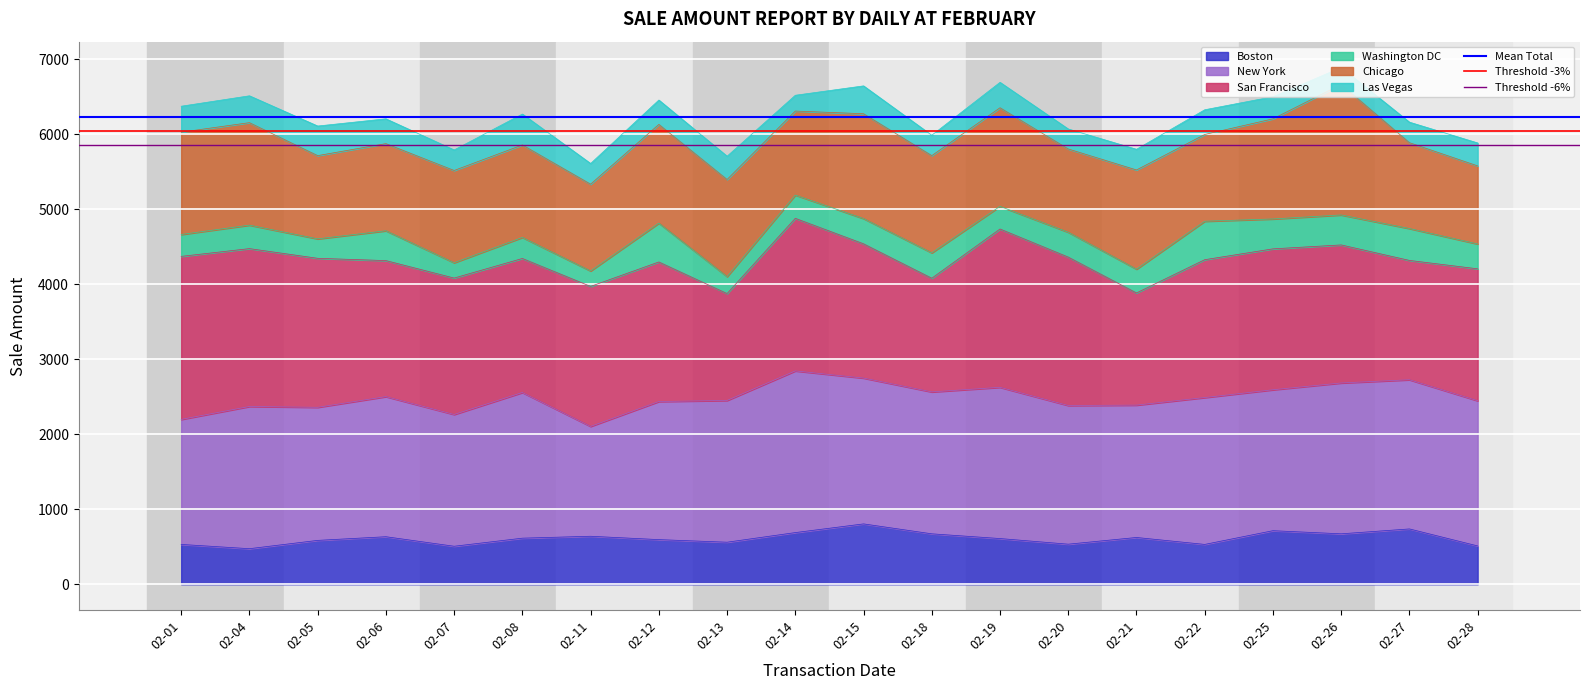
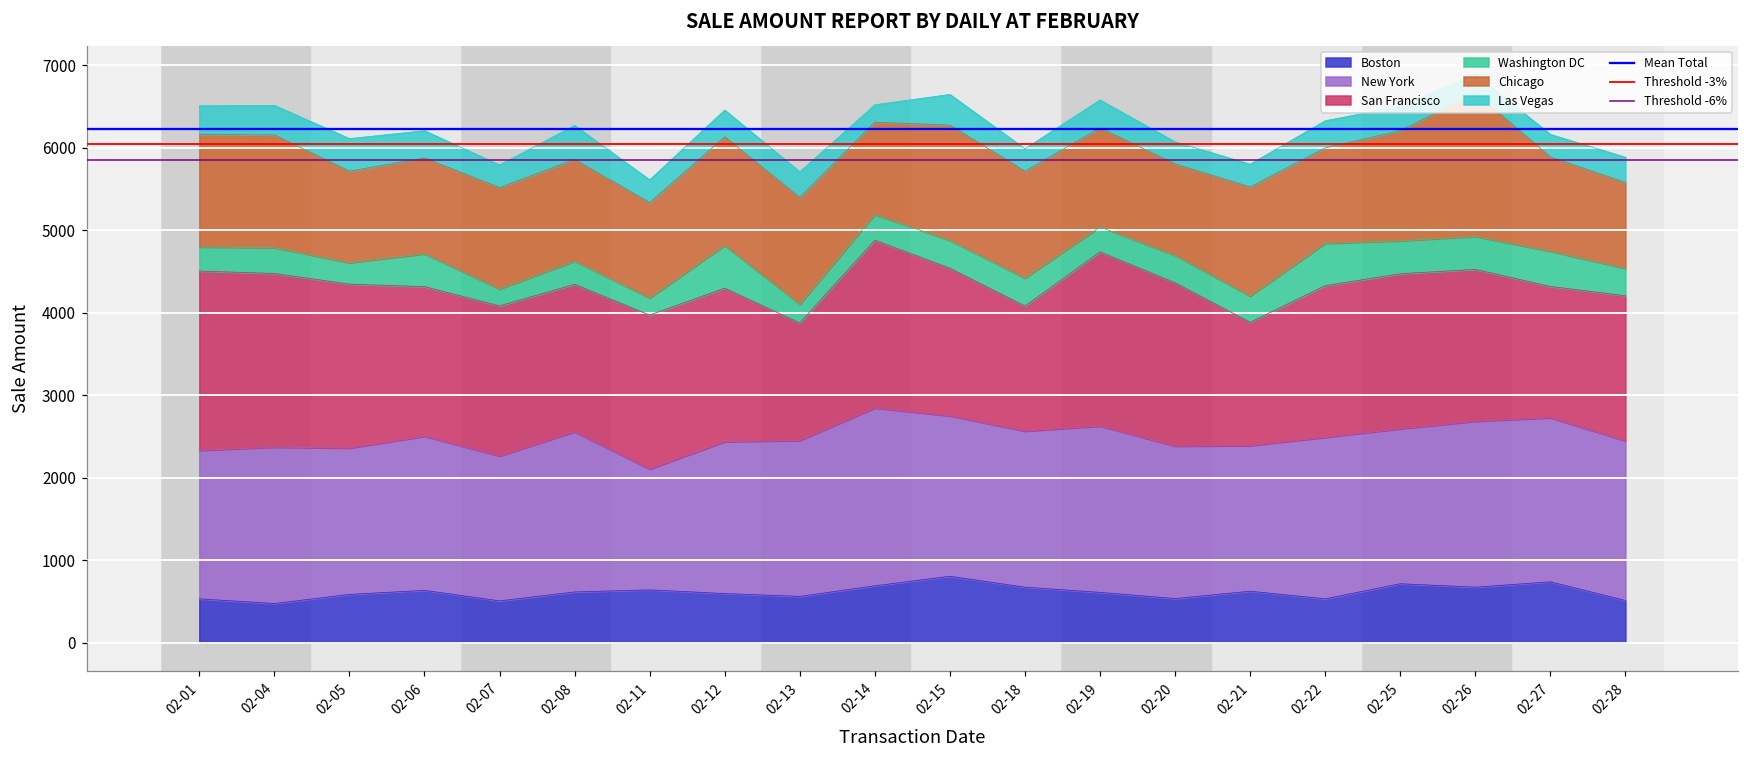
  {
    "Boston": {
      "02-01": 500,
      "02-04": 500,
      "02-05": 600,
      "02-06": 600,
      "02-07": 500,
      "02-08": 600,
      "02-11": 600,
      "02-12": 600,
      "02-13": 600,
      "02-14": 700,
      "02-15": 800,
      "02-18": 700,
      "02-19": 600,
      "02-20": 500,
      "02-21": 600,
      "02-22": 500,
      "02-25": 700,
      "02-26": 700,
      "02-27": 700,
      "02-28": 500
    },
    "New York": {
-     "02-01": 1700,
+     "02-01": 1800,
      "02-04": 1900,
      "02-05": 1800,
      "02-06": 1900,
      "02-07": 1800,
      "02-08": 1900,
      "02-11": 1500,
      "02-12": 1800,
      "02-13": 1900,
      "02-14": 2200,
      "02-15": 1900,
      "02-18": 1900,
      "02-19": 2000,
      "02-20": 1900,
      "02-21": 1800,
      "02-22": 2000,
      "02-25": 1900,
      "02-26": 2000,
      "02-27": 2000,
      "02-28": 1900
    },
    "San Francisco": {
      "02-01": 2200,
      "02-04": 2100,
      "02-05": 2000,
      "02-06": 1800,
      "02-07": 1800,
      "02-08": 1800,
      "02-11": 1900,
      "02-12": 1900,
      "02-13": 1400,
      "02-14": 2000,
      "02-15": 1800,
      "02-18": 1500,
      "02-19": 2100,
      "02-20": 2000,
      "02-21": 1500,
      "02-22": 1800,
      "02-25": 1900,
      "02-26": 1800,
      "02-27": 1600,
      "02-28": 1800
    },
    "Chicago": {
      "02-01": 1400,
      "02-04": 1400,
      "02-05": 1100,
      "02-06": 1200,
      "02-07": 1200,
      "02-08": 1200,
      "02-11": 1200,
      "02-12": 1300,
      "02-13": 1300,
      "02-14": 1100,
      "02-15": 1400,
      "02-18": 1300,
-     "02-19": 1300,
+     "02-19": 1200,
      "02-20": 1100,
      "02-21": 1300,
      "02-22": 1200,
      "02-25": 1300,
      "02-27": 1100,
      "02-28": 1000
    }
  }
